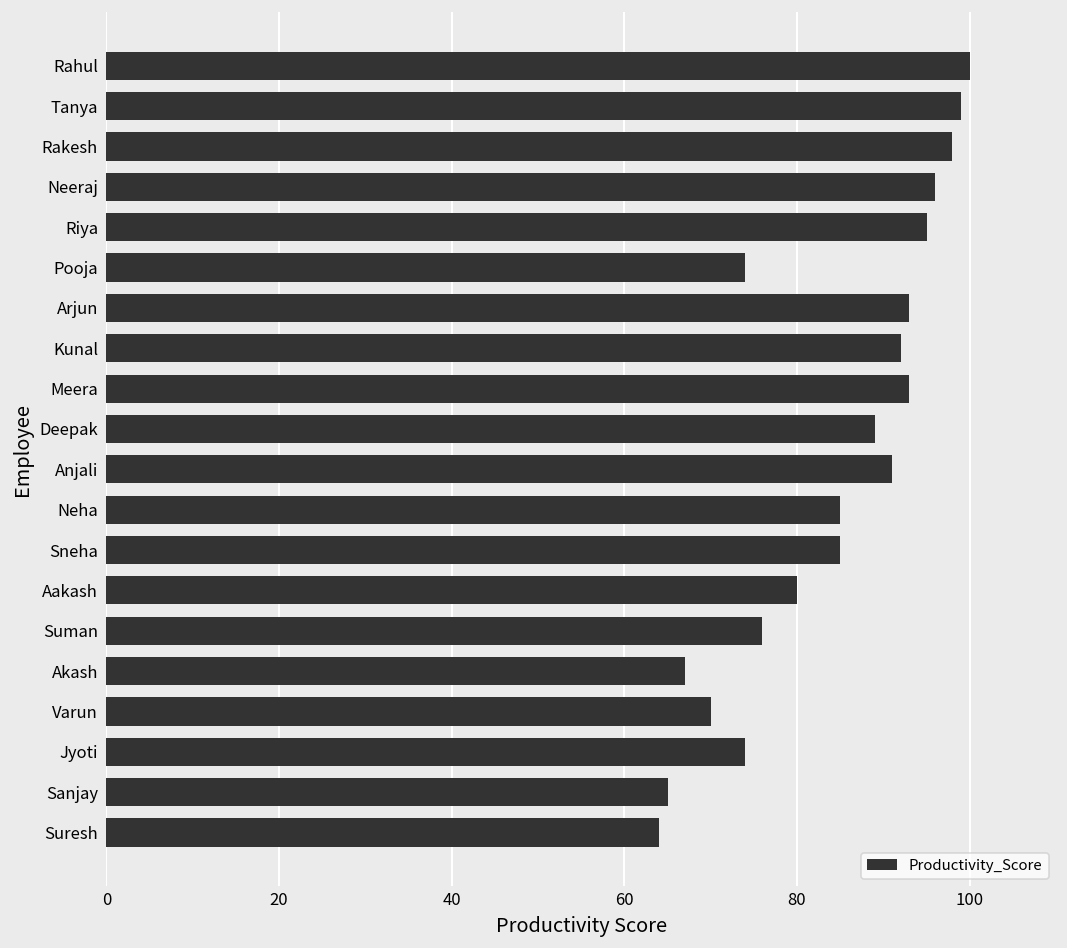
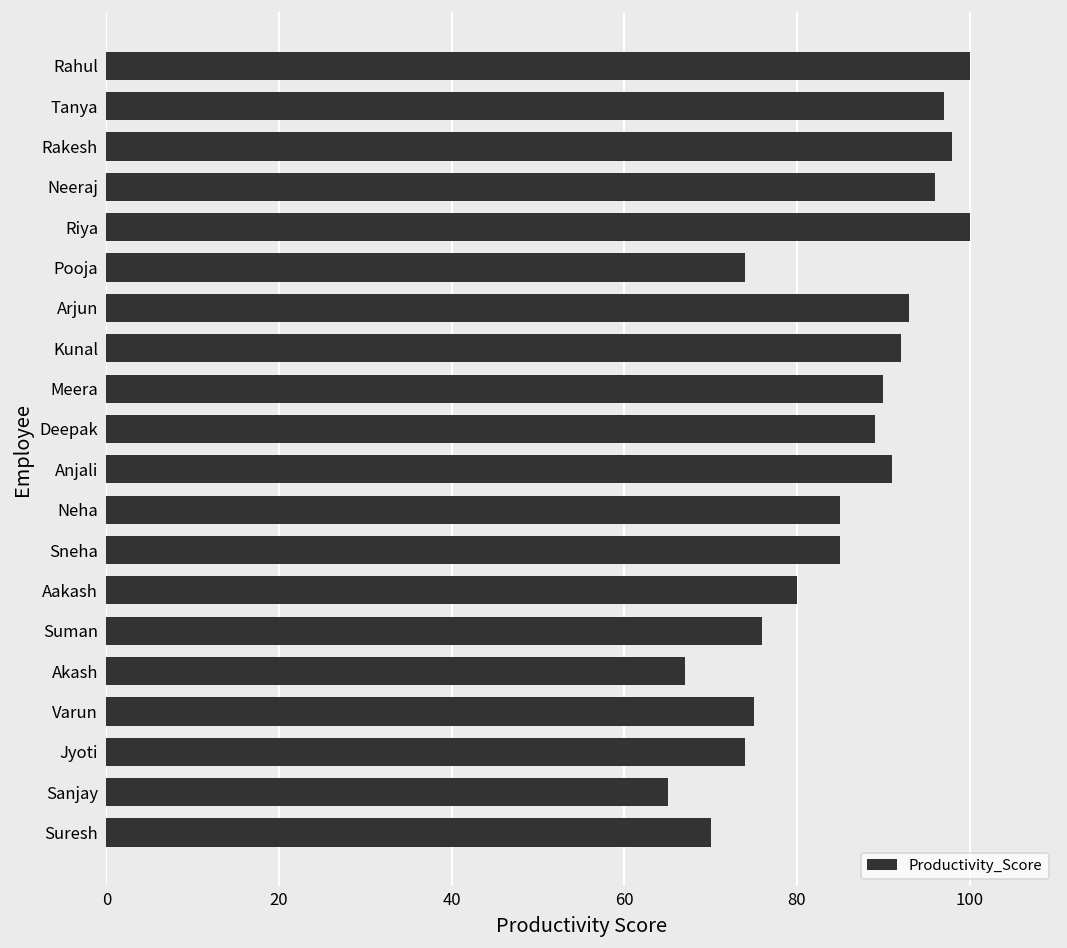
  {
    "Rahul": 100,
-   "Tanya": 99,
+   "Tanya": 97,
    "Rakesh": 98,
    "Neeraj": 96,
-   "Riya": 95,
+   "Riya": 100,
    "Pooja": 74,
    "Arjun": 93,
    "Kunal": 92,
-   "Meera": 93,
+   "Meera": 90,
    "Deepak": 89,
    "Anjali": 91,
    "Neha": 85,
    "Sneha": 85,
    "Aakash": 80,
    "Suman": 76,
    "Akash": 67,
-   "Varun": 70,
+   "Varun": 75,
    "Jyoti": 74,
    "Sanjay": 65,
-   "Suresh": 64
+   "Suresh": 70
  }
